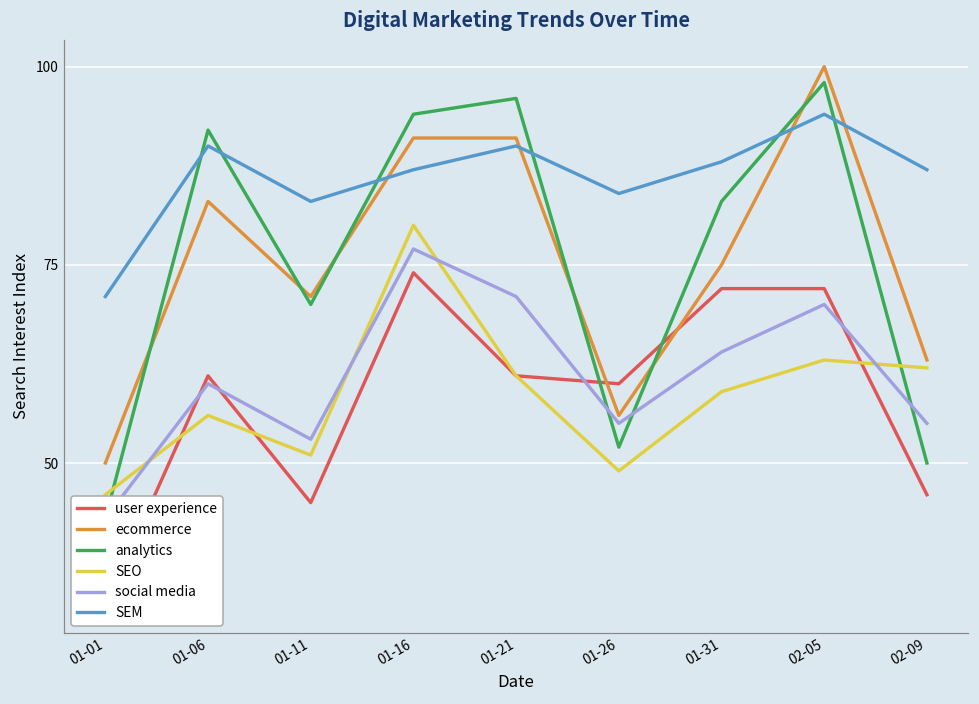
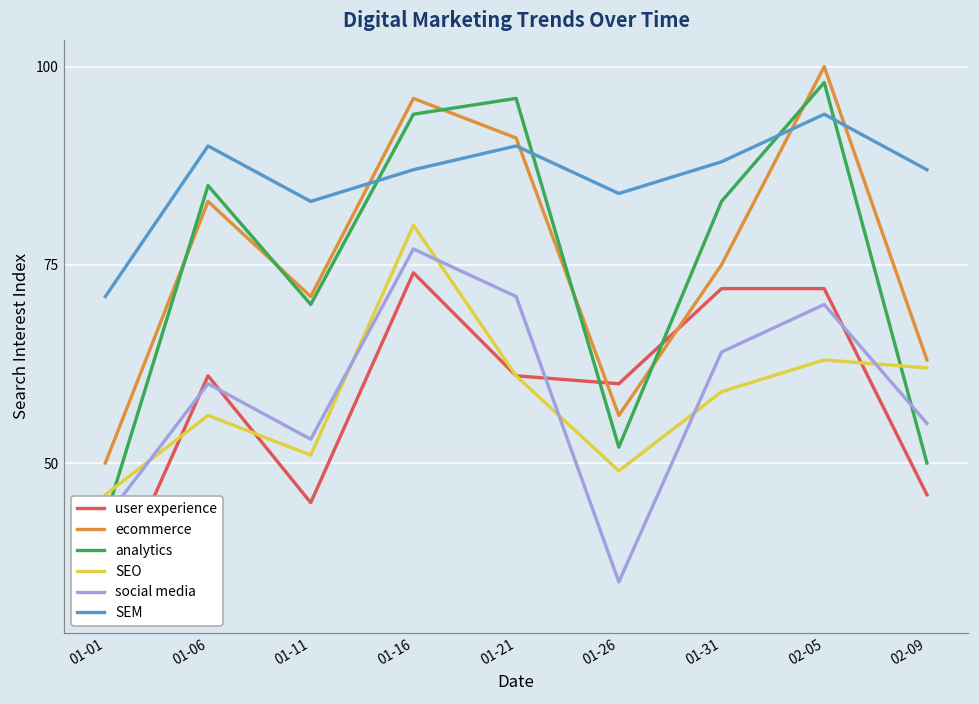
  {
    "user experience": {
      "01-06": 61,
      "01-11": 45,
      "01-16": 74,
      "01-26": 60,
      "01-31": 72,
      "02-05": 72,
      "02-09": 46
    },
    "ecommerce": {
      "01-01": 50,
      "01-06": 83,
      "01-11": 71,
-     "01-16": 91,
+     "01-16": 96,
      "01-21": 91,
      "01-26": 56,
      "01-31": 75,
      "02-05": 100,
      "02-09": 63
    },
    "analytics": {
-     "01-06": 92,
+     "01-06": 85,
      "01-11": 70,
      "01-16": 94,
      "01-21": 96,
      "01-26": 52,
      "01-31": 83,
      "02-05": 98,
      "02-09": 50
    },
    "SEO": {
      "01-06": 56,
      "01-11": 51,
      "01-16": 80,
      "01-26": 49,
      "01-31": 59,
      "02-05": 63,
      "02-09": 62
    },
    "social media": {
      "01-06": 60,
      "01-11": 53,
      "01-16": 77,
      "01-21": 71,
-     "01-26": 55,
+     "01-26": 35,
      "01-31": 64,
      "02-05": 70,
      "02-09": 55
    },
    "SEM": {
      "01-01": 71,
      "01-06": 90,
      "01-11": 83,
      "01-16": 87,
      "01-21": 90,
      "01-26": 84,
      "01-31": 88,
      "02-05": 94,
      "02-09": 87
    }
  }
